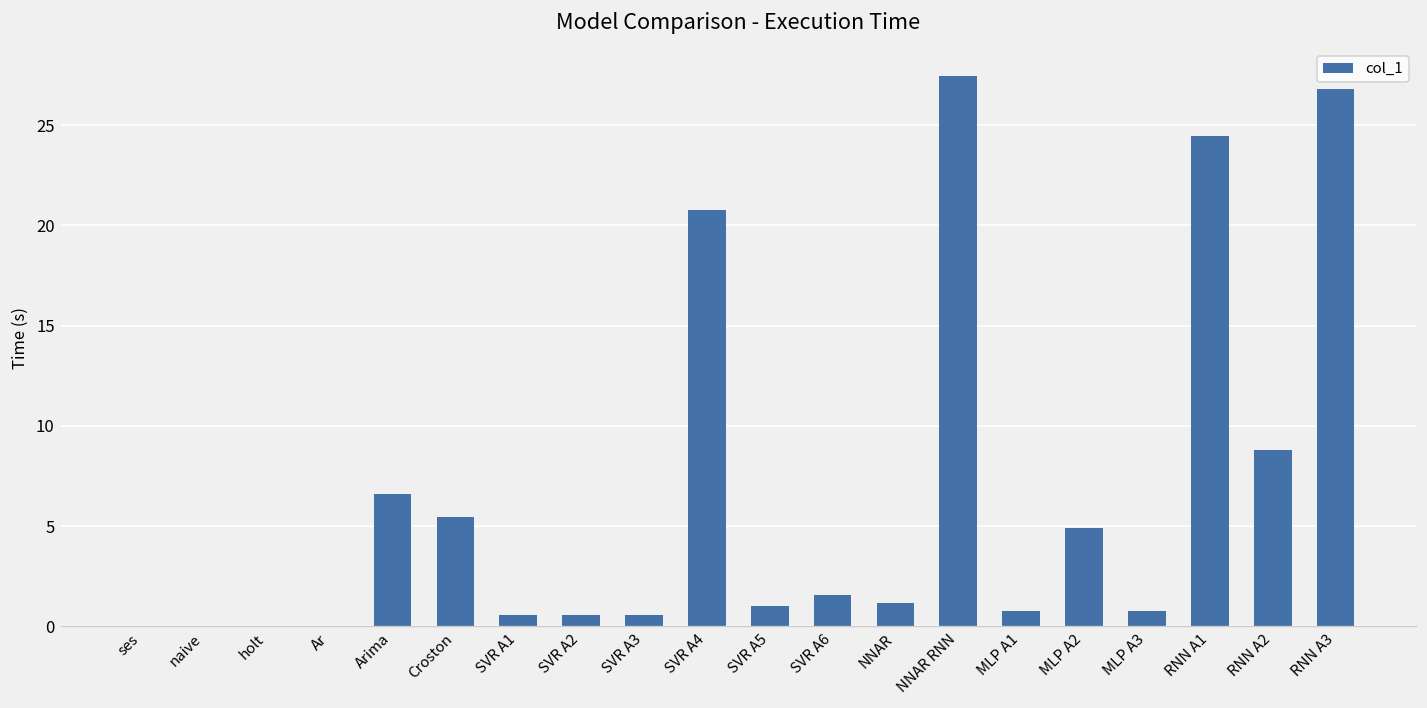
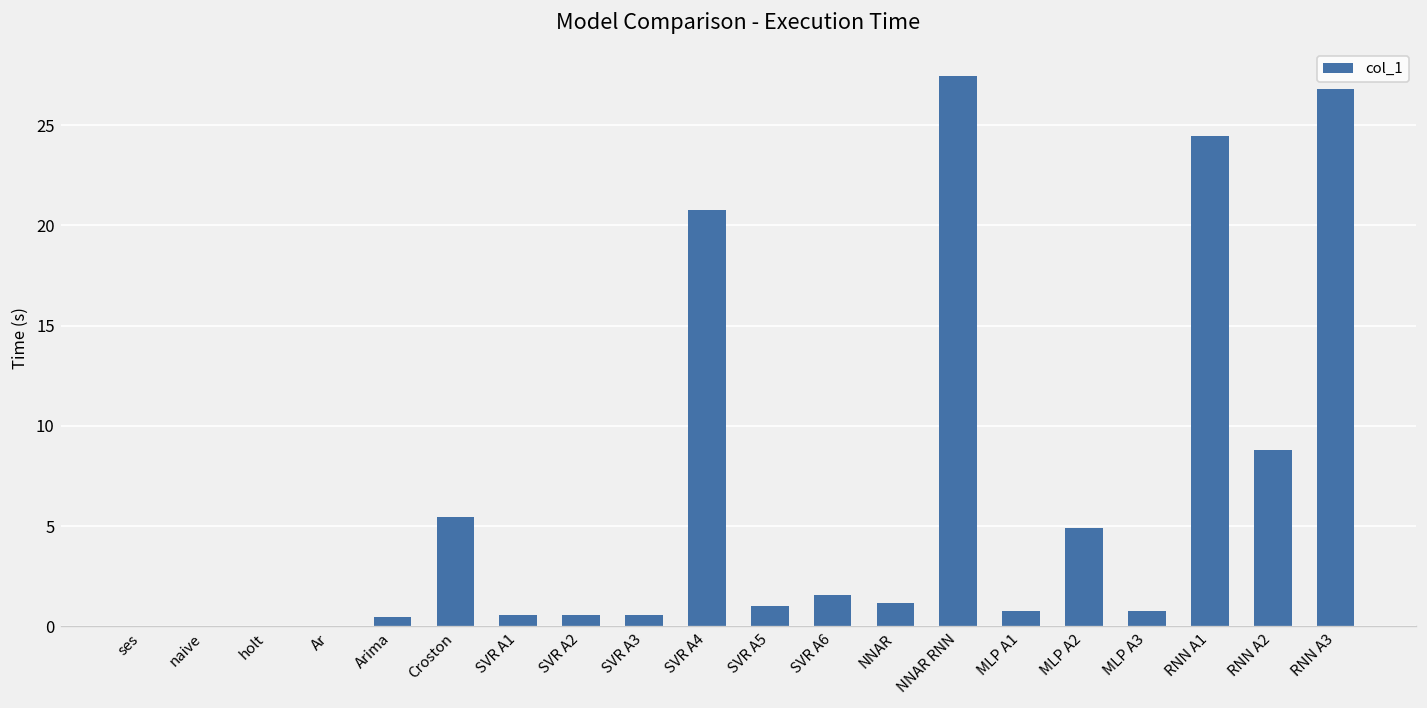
  {
-   "Arima": 6.6,
+   "Arima": 0.5,
    "Croston": 5.5,
    "SVR A1": 0.6,
    "SVR A2": 0.6,
    "SVR A3": 0.6,
    "SVR A4": 20.8,
    "SVR A5": 1.0,
    "SVR A6": 1.6,
    "NNAR": 1.2,
    "NNAR RNN": 27.4,
    "MLP A1": 0.8,
    "MLP A2": 4.9,
    "MLP A3": 0.8,
    "RNN A1": 24.5,
    "RNN A2": 8.8,
    "RNN A3": 26.8
  }
